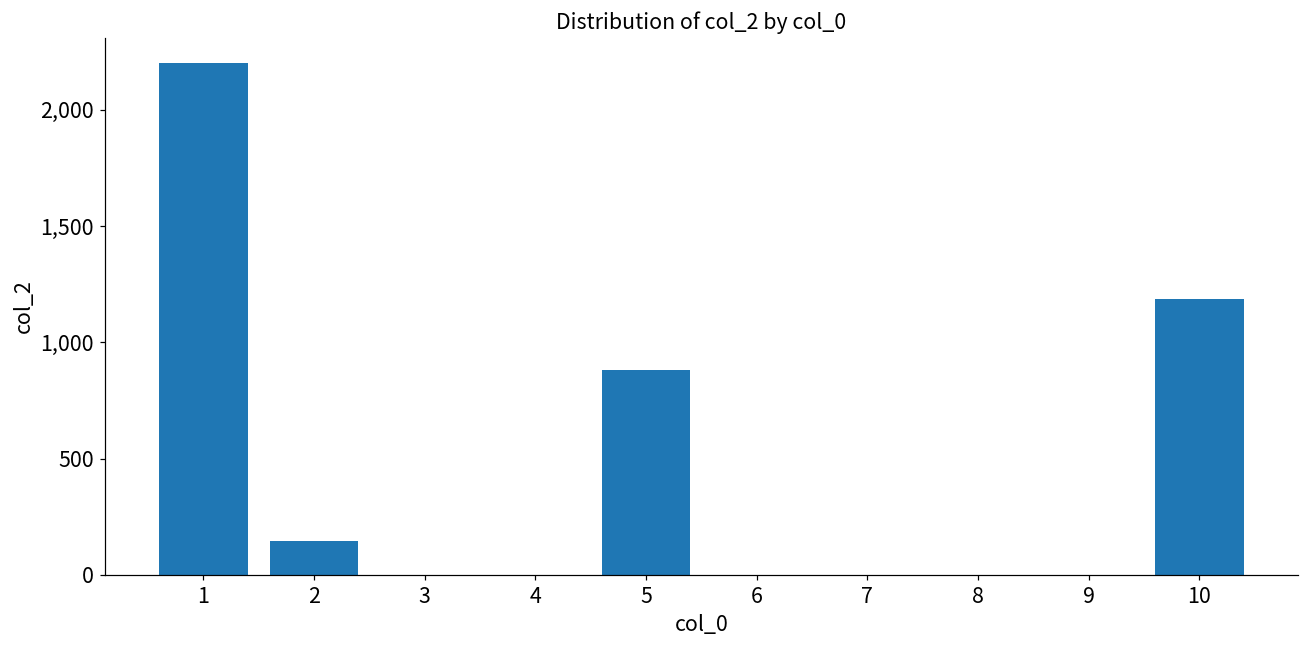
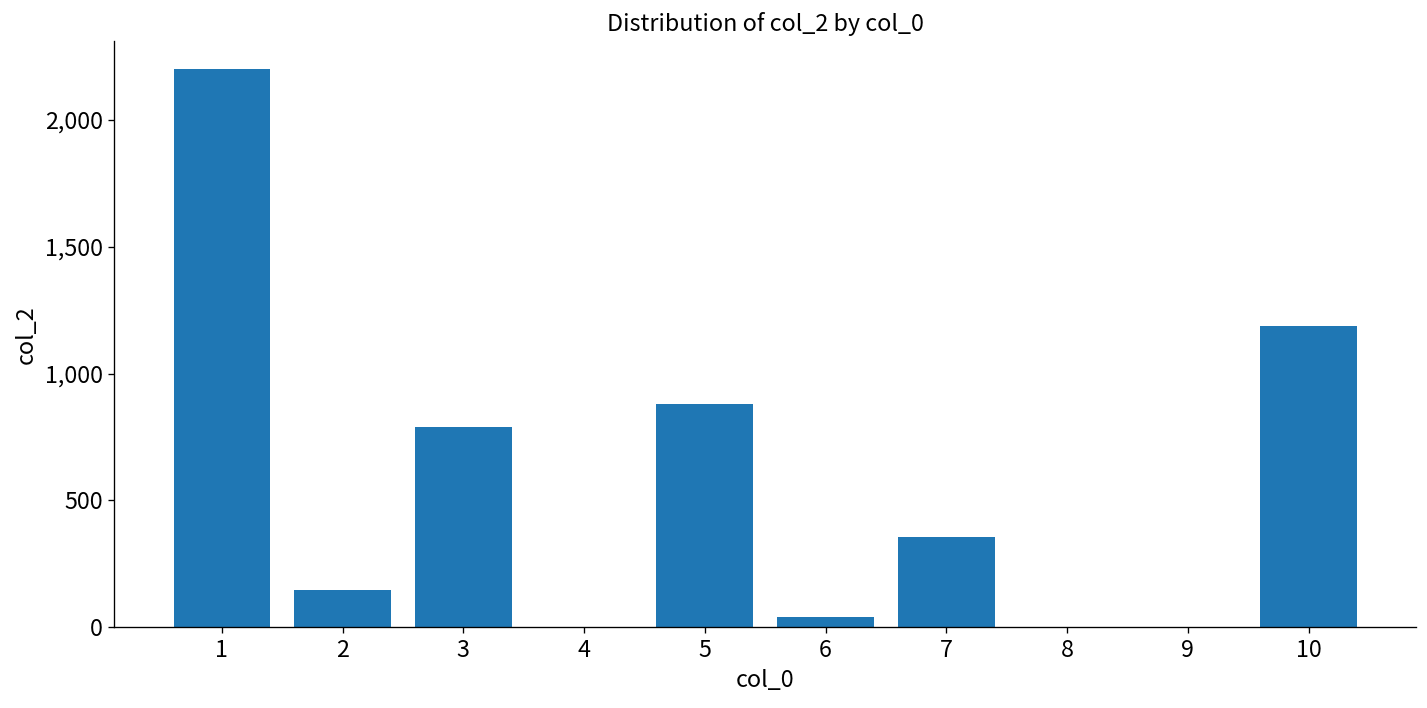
  {
    "1": "2,200",
    "2": "150",
-   "3": "0",
+   "3": "790",
    "4": "0",
    "5": "880",
-   "6": "0",
-   "7": "0",
+   "6": "40",
+   "7": "350",
    "8": "0",
    "9": "0",
    "10": "1,190"
  }
